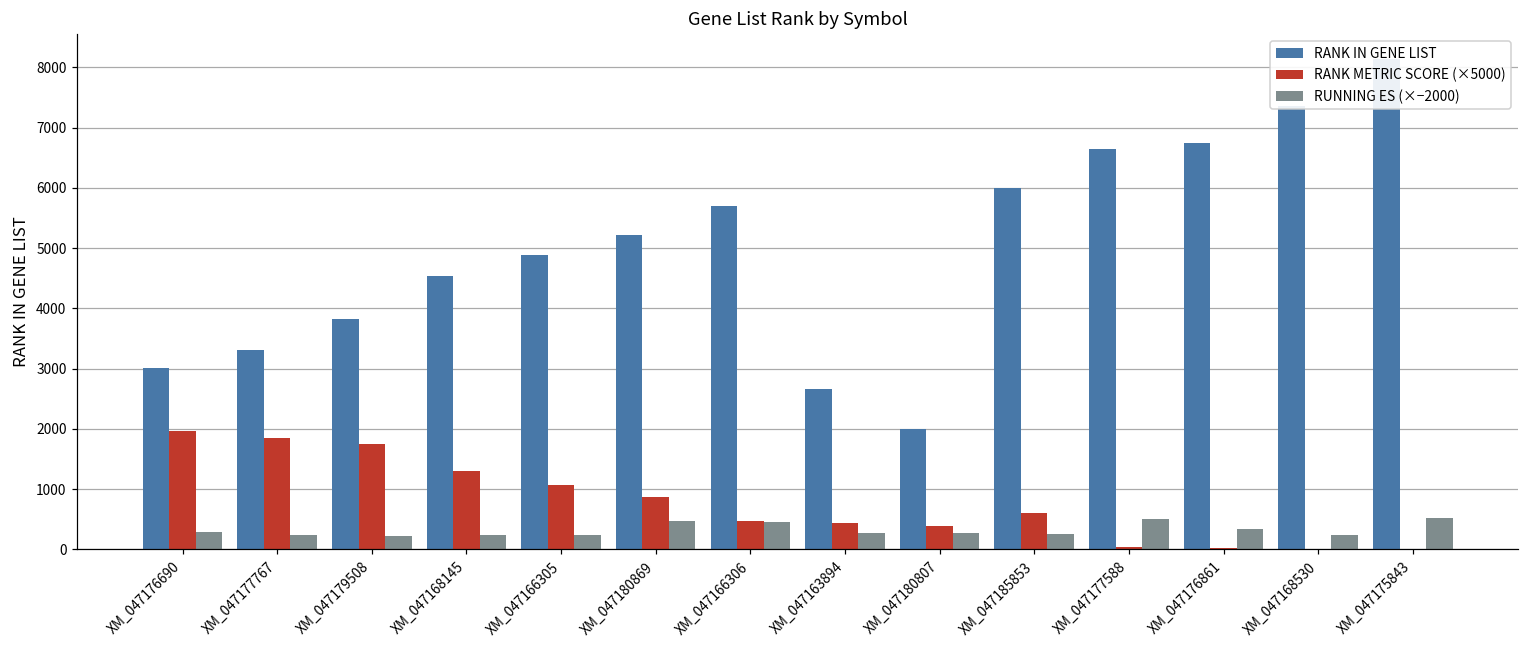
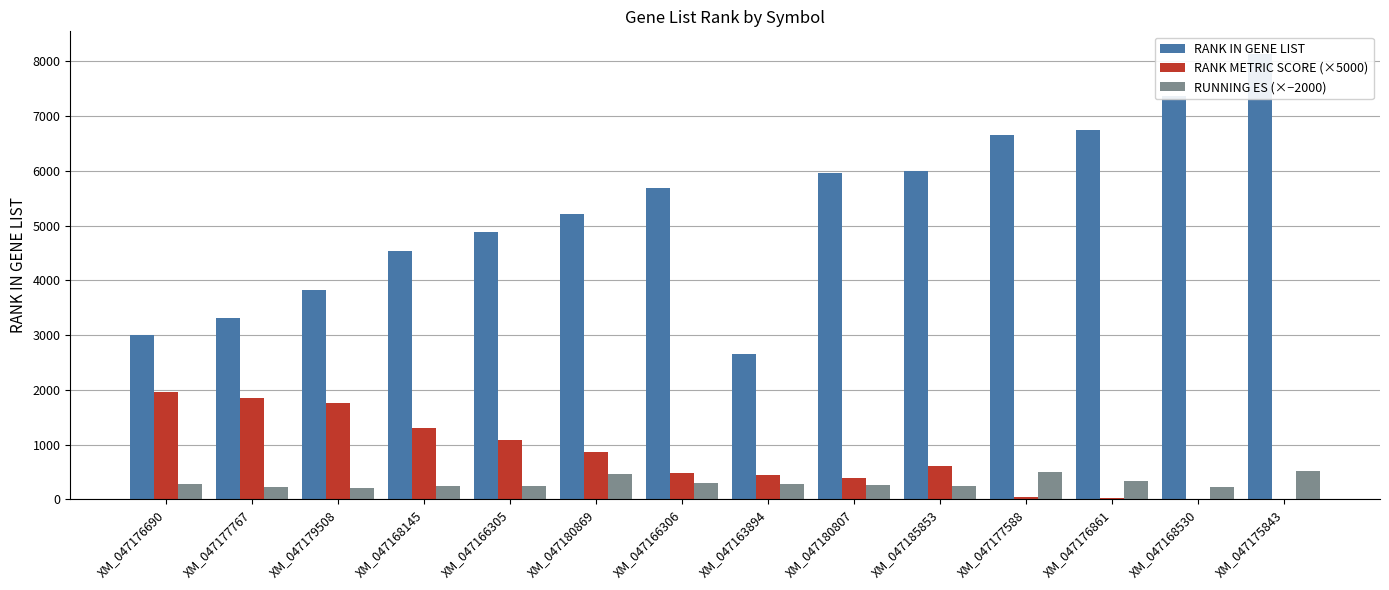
  {
    "RANK IN GENE LIST": {
      "XM_047176690": 3000,
      "XM_047177767": 3300,
      "XM_047179508": 3800,
      "XM_047168145": 4500,
      "XM_047166305": 4900,
      "XM_047180869": 5200,
      "XM_047166306": 5700,
      "XM_047163894": 2700,
-     "XM_047180807": 2000,
+     "XM_047180807": 6000,
      "XM_047185853": 6000,
      "XM_047177588": 6700,
      "XM_047176861": 6700
    },
    "RANK METRIC SCORE (×5000)": {
      "XM_047176690": 2000,
      "XM_047177767": 1900,
      "XM_047179508": 1800,
      "XM_047168145": 1300,
      "XM_047166305": 1100,
      "XM_047180869": 900,
      "XM_047166306": 500,
      "XM_047163894": 400,
      "XM_047180807": 400,
      "XM_047185853": 600,
      "XM_047177588": 0,
      "XM_047168530": 0,
      "XM_047175843": 0
    },
    "RUNNING ES (×−2000)": {
      "XM_047176690": 300,
      "XM_047177767": 200,
      "XM_047179508": 200,
      "XM_047168145": 200,
      "XM_047166305": 200,
      "XM_047180869": 500,
-     "XM_047166306": 400,
+     "XM_047166306": 300,
      "XM_047163894": 300,
      "XM_047180807": 300,
      "XM_047185853": 300,
      "XM_047177588": 500,
      "XM_047176861": 300,
      "XM_047168530": 200,
      "XM_047175843": 500
    }
  }
